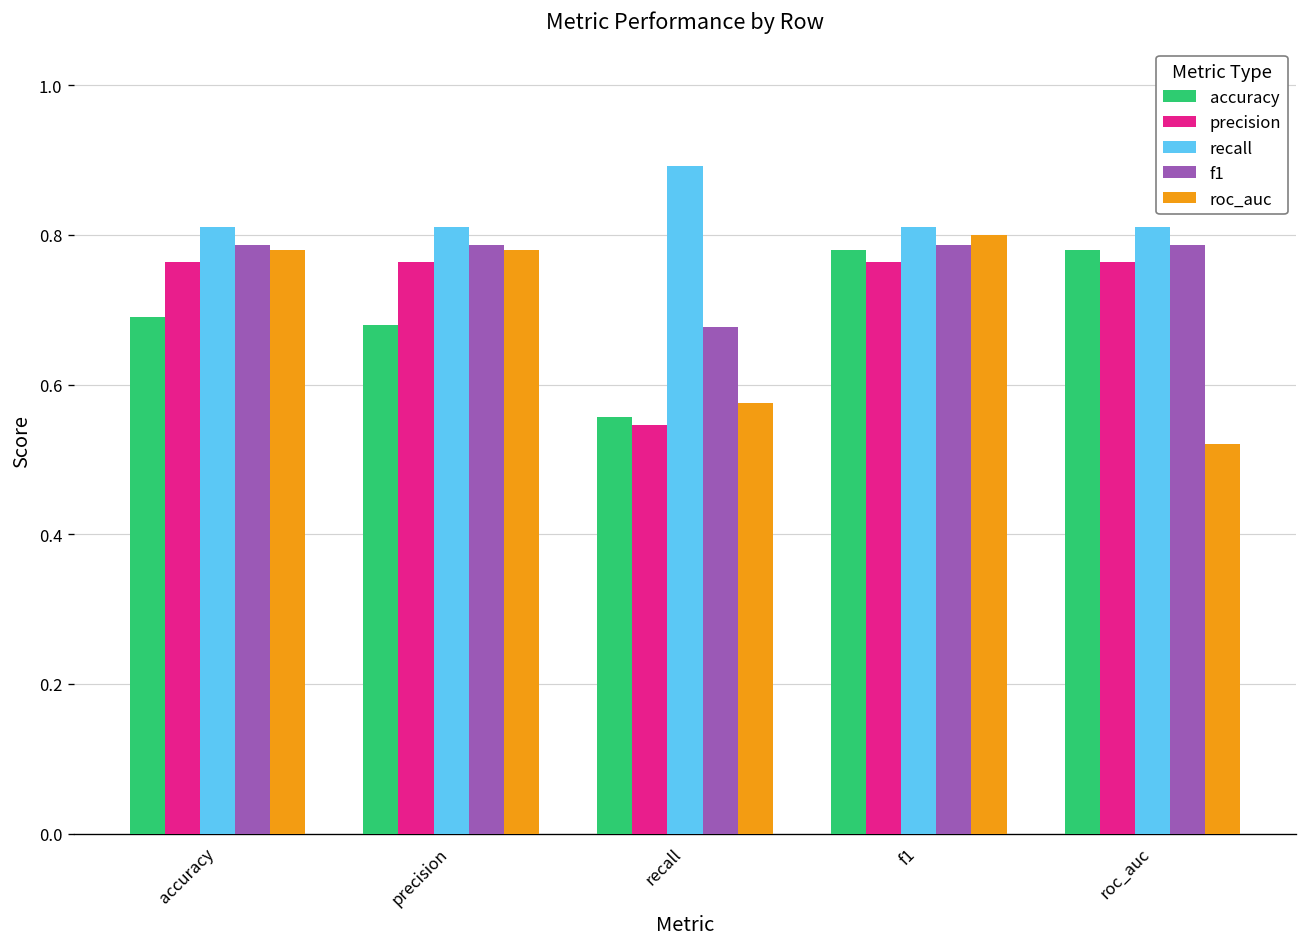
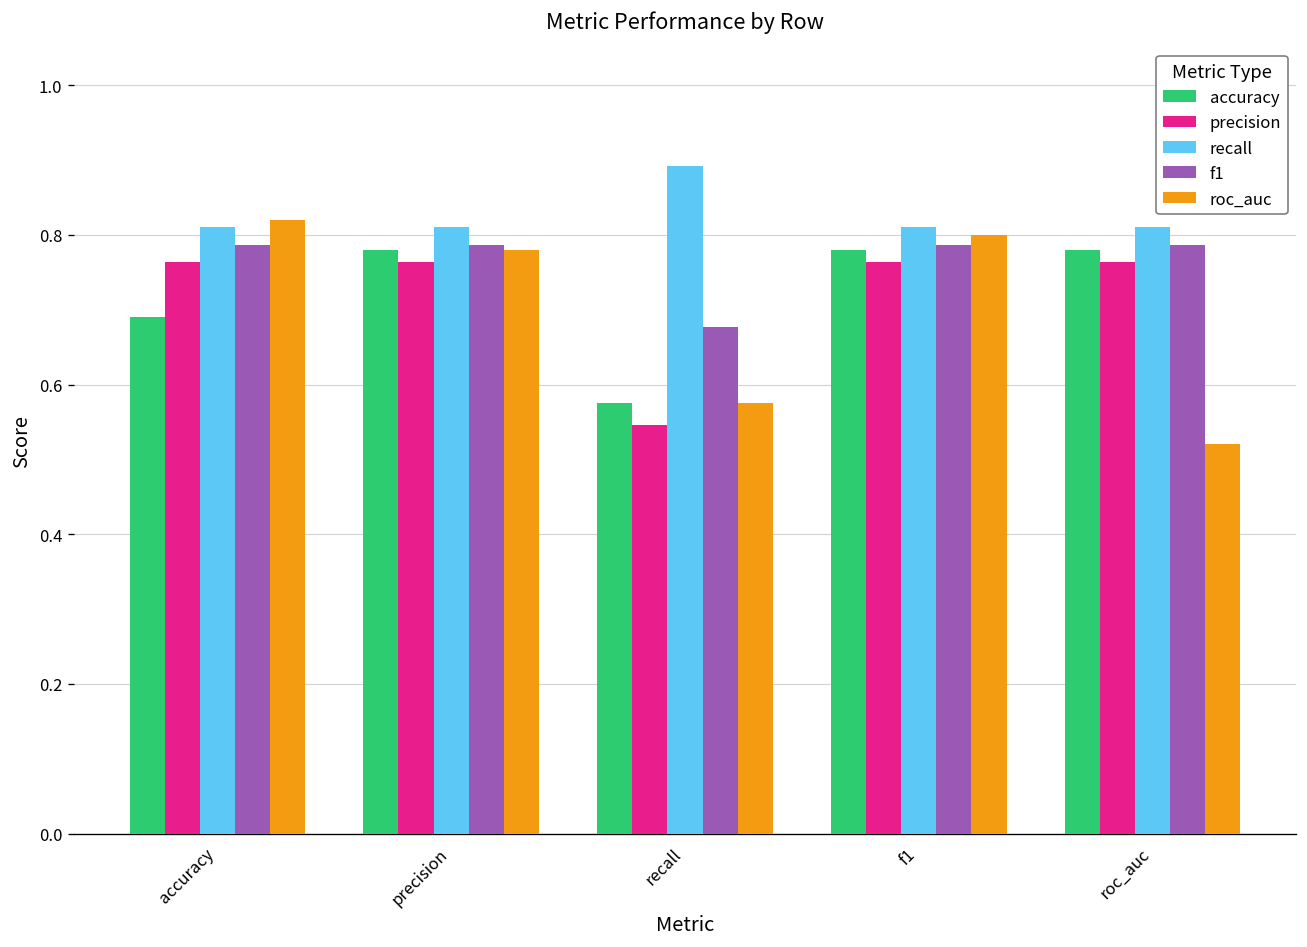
  {
    "accuracy": {
      "accuracy": 0.69,
-     "precision": 0.68,
-     "recall": 0.56,
+     "precision": 0.78,
+     "recall": 0.58,
      "f1": 0.78,
      "roc_auc": 0.78
    },
    "precision": {
      "accuracy": 0.76,
      "precision": 0.76,
      "recall": 0.55,
      "f1": 0.76,
      "roc_auc": 0.76
    },
    "recall": {
      "accuracy": 0.81,
      "precision": 0.81,
      "recall": 0.89,
      "f1": 0.81,
      "roc_auc": 0.81
    },
    "f1": {
      "accuracy": 0.79,
      "precision": 0.79,
      "recall": 0.68,
      "f1": 0.79,
      "roc_auc": 0.79
    },
    "roc_auc": {
-     "accuracy": 0.78,
+     "accuracy": 0.82,
      "precision": 0.78,
      "recall": 0.58,
      "f1": 0.80,
      "roc_auc": 0.52
    }
  }
